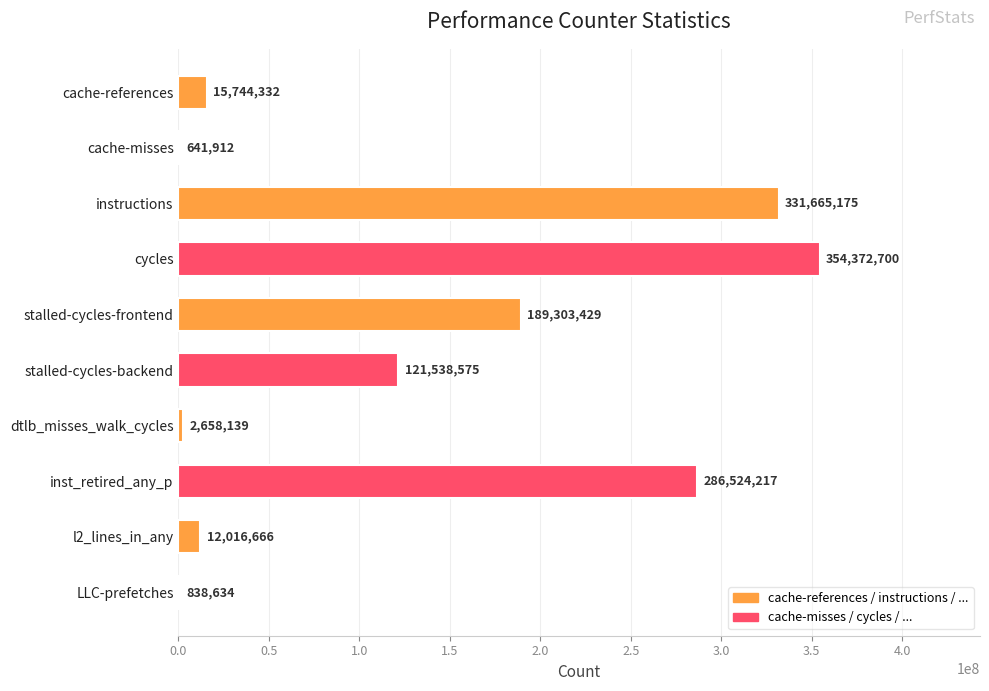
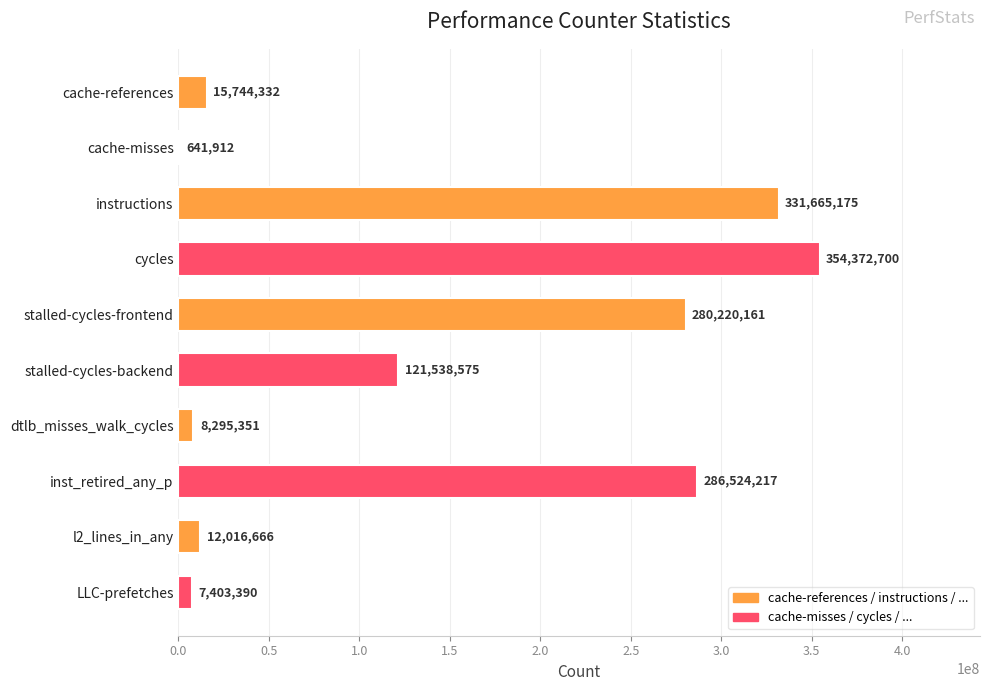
  {
    "cache-references": "15,744,332",
    "cache-misses": "641,912",
    "instructions": "331,665,175",
    "cycles": "354,372,700",
-   "stalled-cycles-frontend": "189,303,429",
+   "stalled-cycles-frontend": "280,220,161",
    "stalled-cycles-backend": "121,538,575",
-   "dtlb_misses_walk_cycles": "2,658,139",
+   "dtlb_misses_walk_cycles": "8,295,351",
    "inst_retired_any_p": "286,524,217",
    "l2_lines_in_any": "12,016,666",
-   "LLC-prefetches": "838,634"
+   "LLC-prefetches": "7,403,390"
  }
